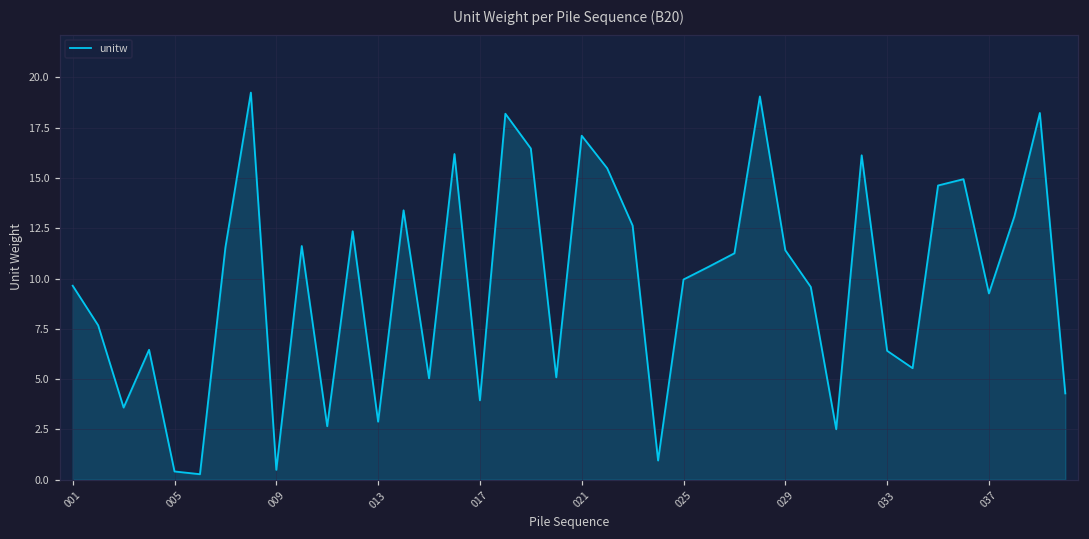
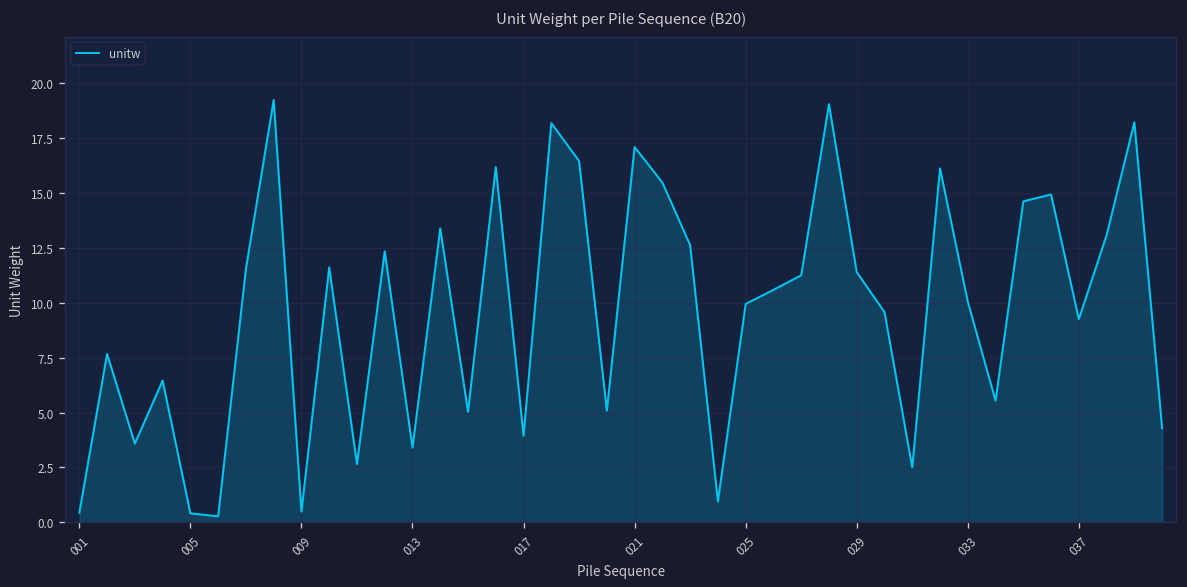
  {
-   "001": 9.6,
+   "001": 0.4,
    "005": 0.4,
    "009": 0.5,
-   "013": 2.9,
+   "013": 3.4,
    "017": 3.9,
    "021": 17.1,
    "025": 10.0,
    "029": 11.4,
-   "033": 6.4,
+   "033": 10.1,
    "037": 9.3
  }
